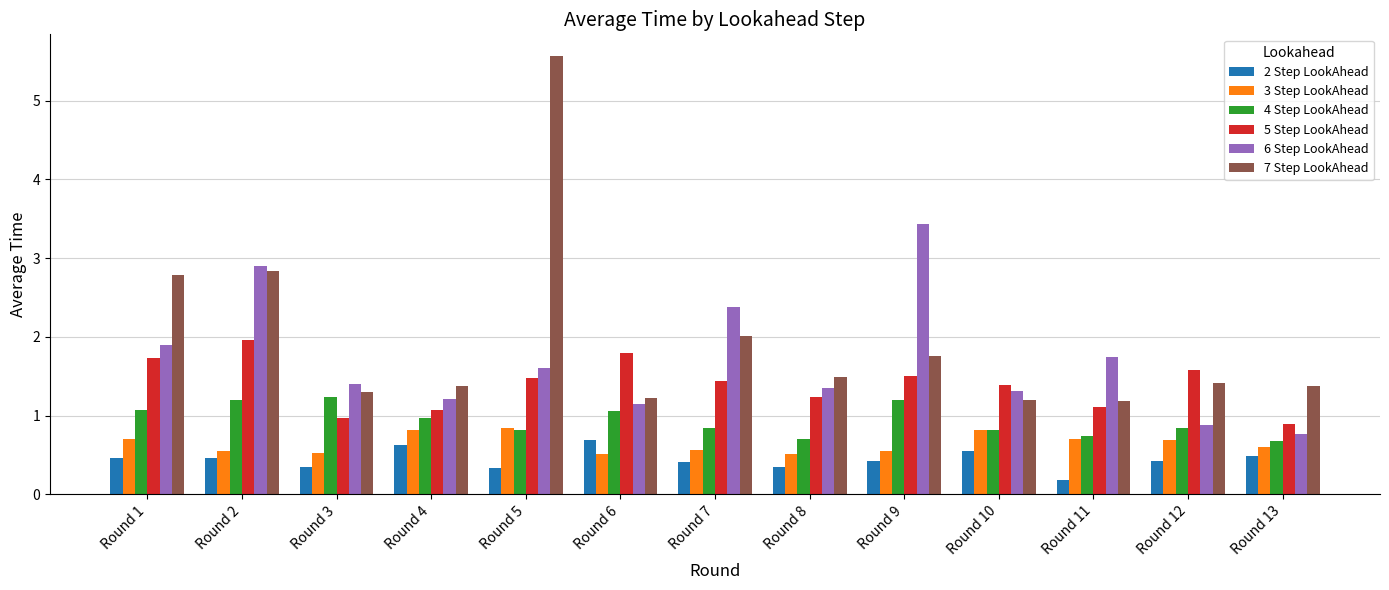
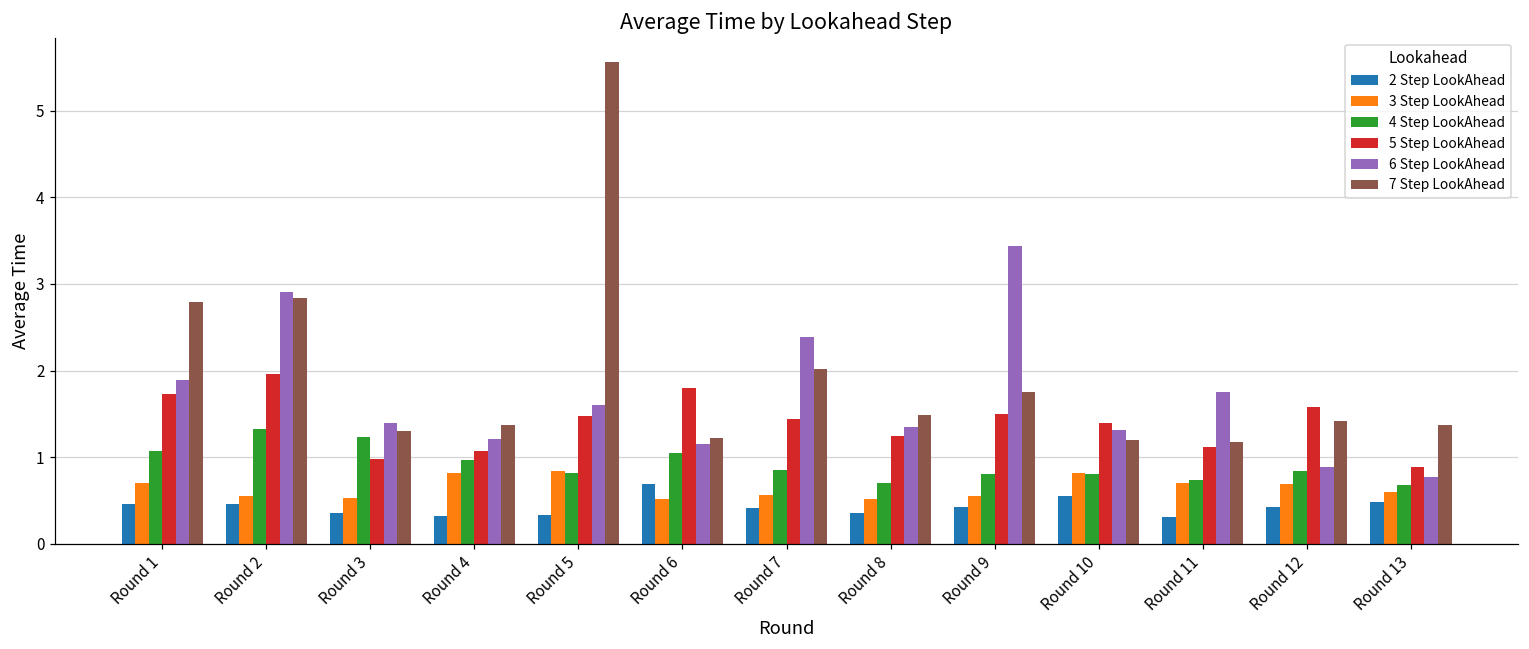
  {
    "2 Step LookAhead": {
      "Round 1": 0.5,
      "Round 2": 0.5,
      "Round 3": 0.4,
-     "Round 4": 0.6,
+     "Round 4": 0.3,
      "Round 5": 0.3,
      "Round 6": 0.7,
      "Round 7": 0.4,
      "Round 8": 0.4,
      "Round 9": 0.4,
      "Round 10": 0.6,
-     "Round 11": 0.2,
+     "Round 11": 0.3,
      "Round 12": 0.4,
      "Round 13": 0.5
    },
    "3 Step LookAhead": {
      "Round 1": 0.7,
      "Round 2": 0.6,
      "Round 3": 0.5,
      "Round 4": 0.8,
      "Round 5": 0.8,
      "Round 6": 0.5,
      "Round 7": 0.6,
      "Round 8": 0.5,
      "Round 9": 0.6,
      "Round 10": 0.8,
      "Round 11": 0.7,
      "Round 12": 0.7,
      "Round 13": 0.6
    },
    "4 Step LookAhead": {
      "Round 1": 1.1,
-     "Round 2": 1.2,
+     "Round 2": 1.3,
      "Round 3": 1.2,
      "Round 4": 1.0,
      "Round 5": 0.8,
      "Round 6": 1.1,
      "Round 7": 0.8,
      "Round 8": 0.7,
-     "Round 9": 1.2,
+     "Round 9": 0.8,
      "Round 10": 0.8,
      "Round 11": 0.7,
      "Round 12": 0.8,
      "Round 13": 0.7
    },
    "5 Step LookAhead": {
      "Round 1": 1.7,
      "Round 2": 2.0,
      "Round 3": 1.0,
      "Round 4": 1.1,
      "Round 5": 1.5,
      "Round 6": 1.8,
      "Round 7": 1.4,
      "Round 8": 1.2,
      "Round 9": 1.5,
      "Round 10": 1.4,
      "Round 11": 1.1,
      "Round 12": 1.6,
      "Round 13": 0.9
    },
    "6 Step LookAhead": {
      "Round 1": 1.9,
      "Round 2": 2.9,
      "Round 3": 1.4,
      "Round 4": 1.2,
      "Round 5": 1.6,
      "Round 6": 1.2,
      "Round 7": 2.4,
      "Round 8": 1.4,
      "Round 9": 3.4,
      "Round 10": 1.3,
      "Round 11": 1.7,
      "Round 12": 0.9,
      "Round 13": 0.8
    },
    "7 Step LookAhead": {
      "Round 1": 2.8,
      "Round 2": 2.8,
      "Round 3": 1.3,
      "Round 4": 1.4,
      "Round 5": 5.6,
      "Round 6": 1.2,
      "Round 7": 2.0,
      "Round 8": 1.5,
      "Round 9": 1.8,
      "Round 10": 1.2,
      "Round 11": 1.2,
      "Round 12": 1.4,
      "Round 13": 1.4
    }
  }
